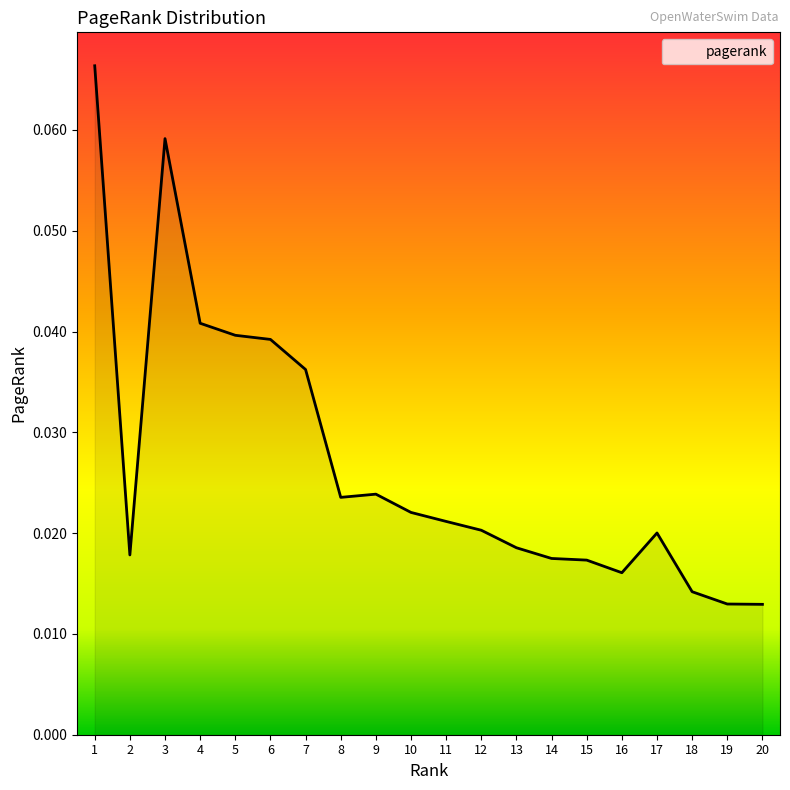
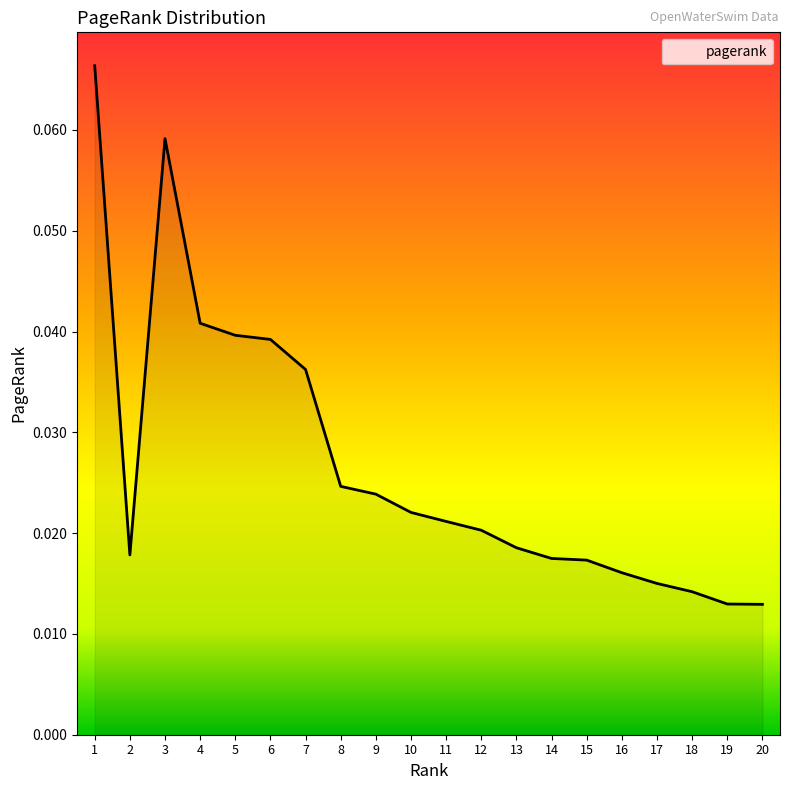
  {
    "1": 0.0664,
    "2": 0.0178,
    "3": 0.0591,
    "4": 0.0408,
    "5": 0.0396,
    "6": 0.0392,
    "7": 0.0362,
-   "8": 0.0236,
+   "8": 0.0246,
    "9": 0.0239,
    "10": 0.0221,
    "11": 0.0212,
    "12": 0.0203,
    "13": 0.0186,
    "14": 0.0175,
    "15": 0.0173,
    "16": 0.0161,
-   "17": 0.0200,
+   "17": 0.0150,
    "18": 0.0142,
    "19": 0.0130,
    "20": 0.0129
  }
